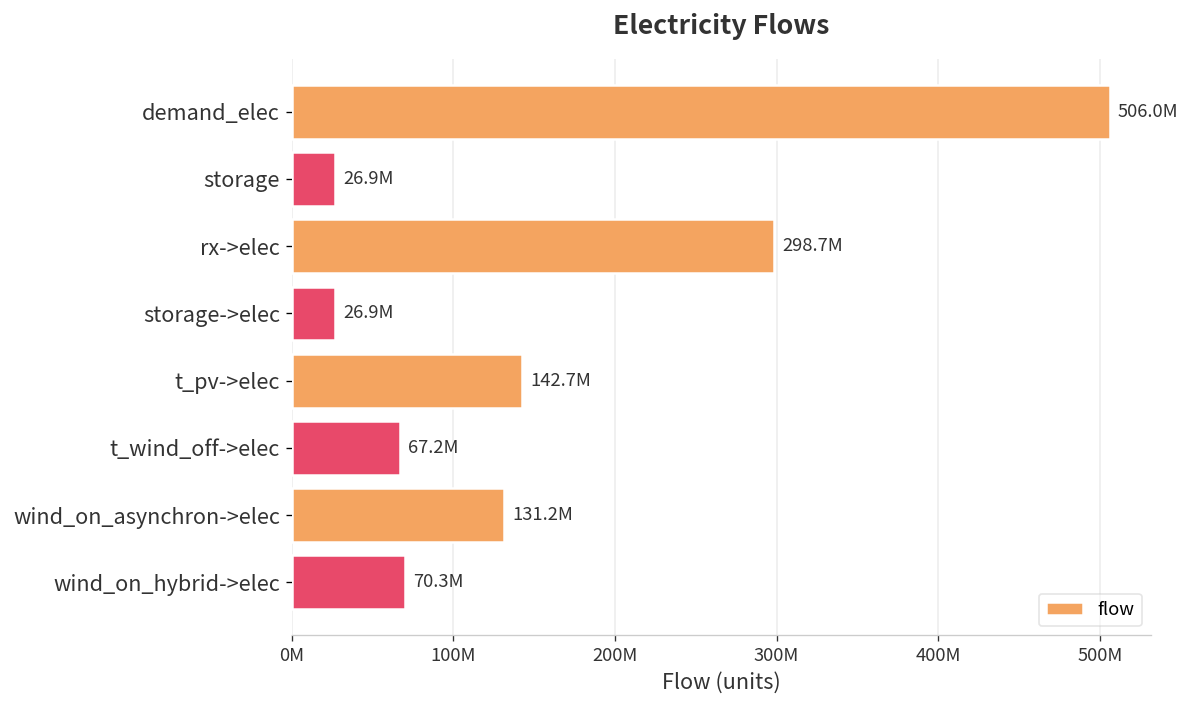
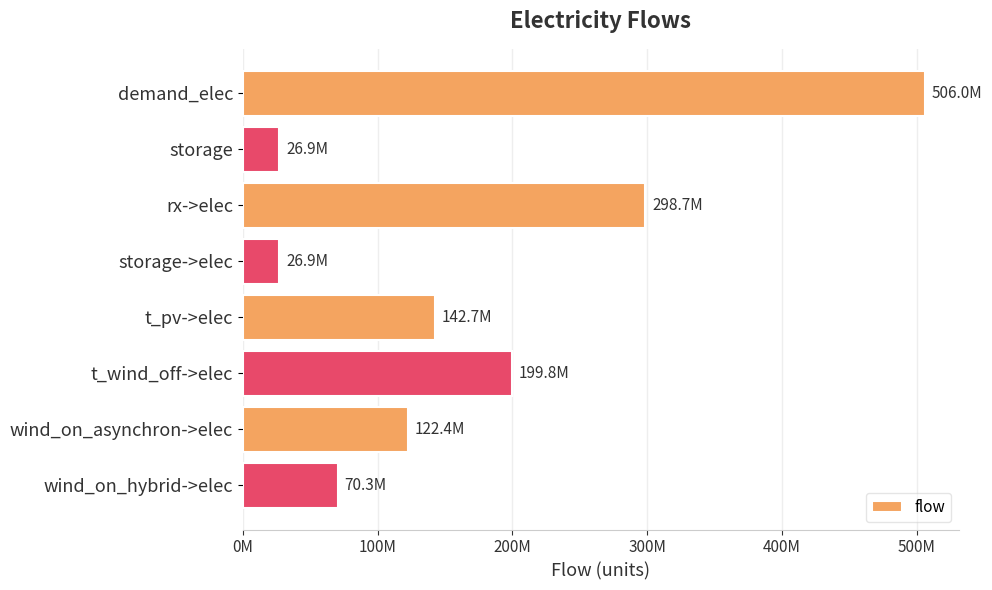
  {
    "demand_elec": "506.0M",
    "storage": "26.9M",
    "rx->elec": "298.7M",
    "storage->elec": "26.9M",
    "t_pv->elec": "142.7M",
-   "t_wind_off->elec": "67.2M",
-   "wind_on_asynchron->elec": "131.2M",
+   "t_wind_off->elec": "199.8M",
+   "wind_on_asynchron->elec": "122.4M",
    "wind_on_hybrid->elec": "70.3M"
  }
